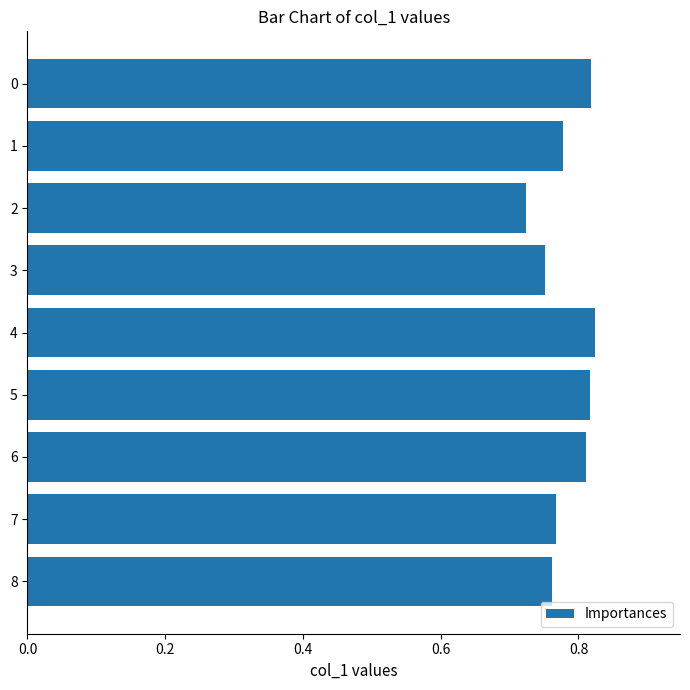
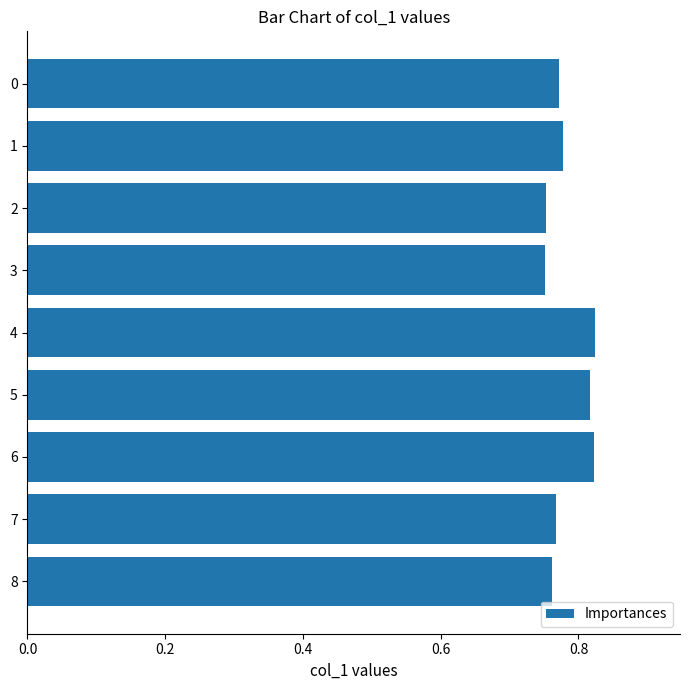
  {
-   "0": 0.82,
+   "0": 0.77,
    "1": 0.78,
-   "2": 0.72,
+   "2": 0.75,
    "3": 0.75,
    "4": 0.82,
    "5": 0.82,
-   "6": 0.81,
+   "6": 0.82,
    "7": 0.77,
    "8": 0.76
  }
